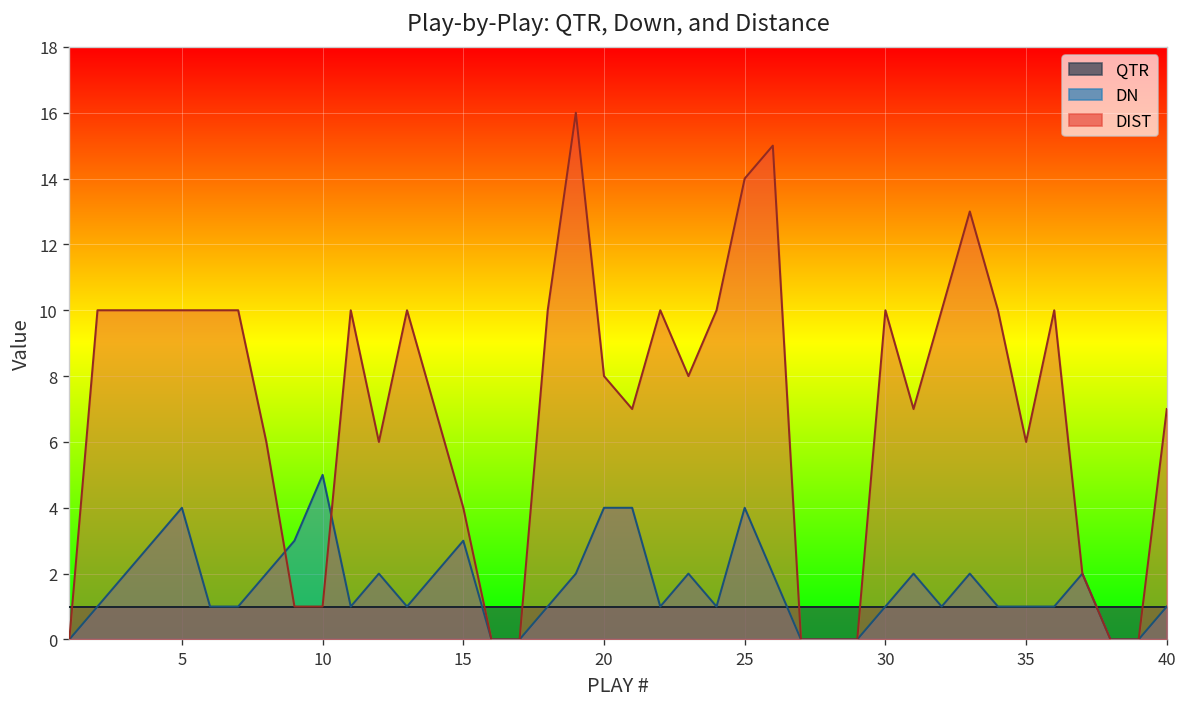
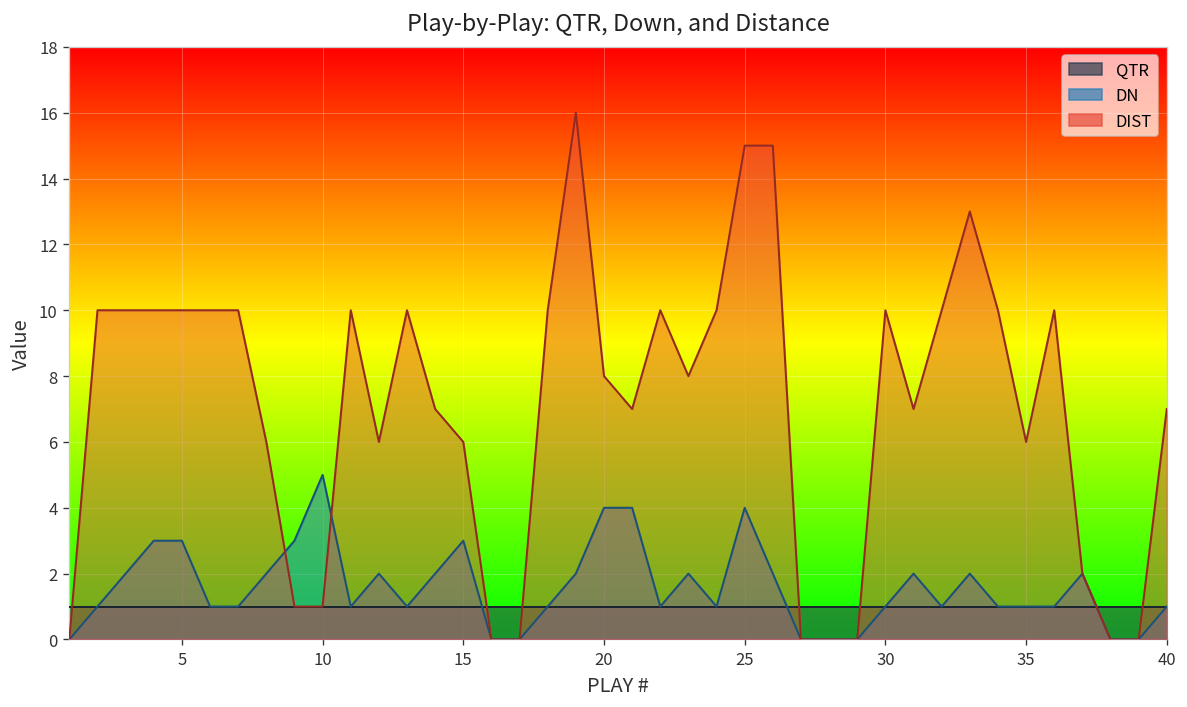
  {
    "QTR": {
      "5": 1,
      "15": 1,
      "20": 1,
      "25": 1
    },
    "DN": {
-     "5": 4,
+     "5": 3,
      "10": 5,
      "15": 3,
      "20": 4,
      "25": 4
    },
    "DIST": {
      "5": 10,
-     "15": 4,
+     "15": 6,
      "20": 8,
-     "25": 14,
+     "25": 15,
      "30": 10,
      "35": 6,
      "40": 7
    }
  }
